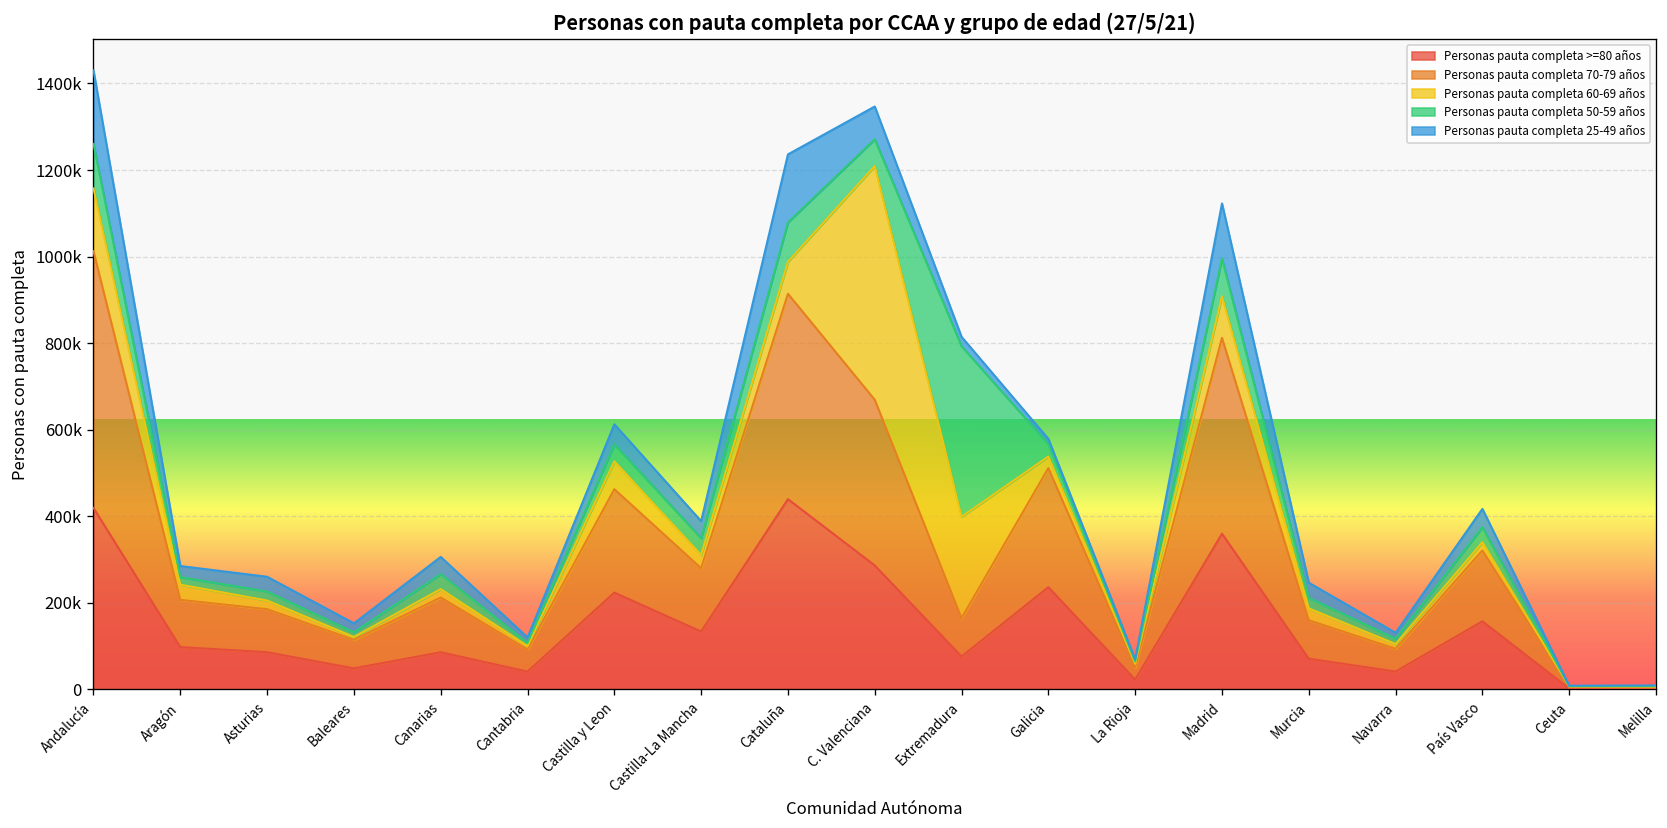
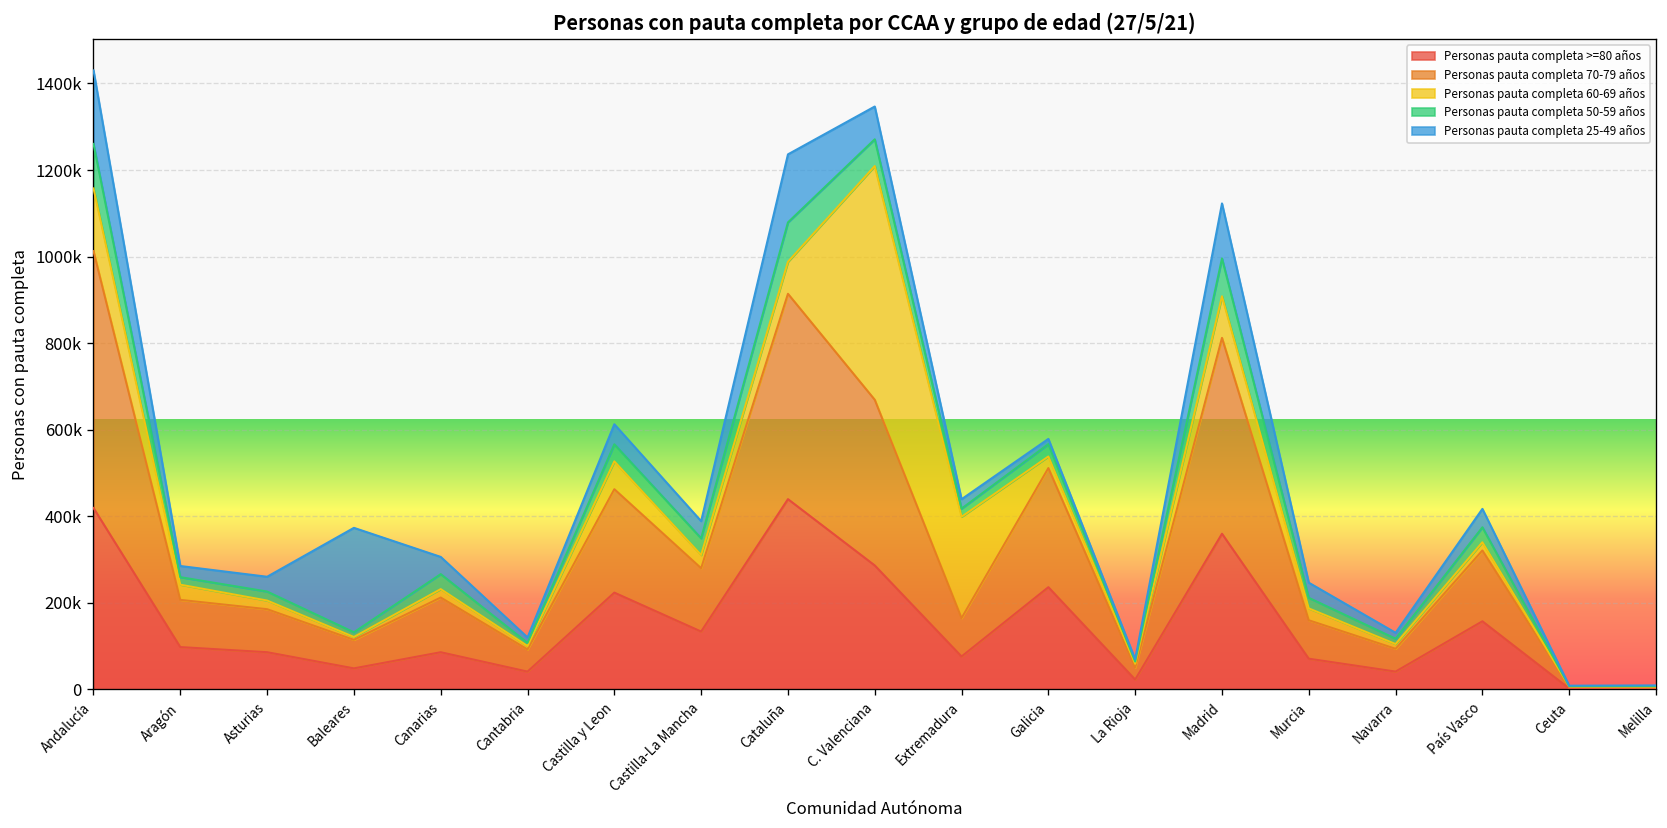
  {
    "Personas pauta completa 60-69 años": {
      "Andalucía": 140000,
      "Aragón": 40000,
      "Asturias": 20000,
      "Canarias": 20000,
      "Cantabria": 10000,
      "Castilla y Leon": 60000,
      "Castilla-La Mancha": 30000,
      "Cataluña": 70000,
      "C. Valenciana": 540000,
      "Extremadura": 230000,
      "Galicia": 30000,
      "Madrid": 100000,
      "Murcia": 30000,
      "Navarra": 10000,
      "País Vasco": 20000
    },
    "Personas pauta completa 50-59 años": {
      "Andalucía": 100000,
      "Aragón": 20000,
      "Asturias": 20000,
      "Baleares": 10000,
      "Canarias": 30000,
      "Cantabria": 10000,
      "Castilla y Leon": 40000,
      "Castilla-La Mancha": 40000,
      "Cataluña": 90000,
      "C. Valenciana": 60000,
-     "Extremadura": 390000,
+     "Extremadura": 20000,
      "Galicia": 30000,
      "Madrid": 90000,
      "Murcia": 20000,
      "Navarra": 10000,
      "País Vasco": 30000
    },
    "Personas pauta completa 25-49 años": {
      "Andalucía": 170000,
      "Aragón": 30000,
      "Asturias": 30000,
-     "Baleares": 20000,
+     "Baleares": 240000,
      "Canarias": 40000,
      "Cantabria": 10000,
      "Castilla y Leon": 50000,
      "Castilla-La Mancha": 40000,
      "Cataluña": 160000,
      "C. Valenciana": 80000,
      "Extremadura": 20000,
      "Galicia": 10000,
      "Madrid": 130000,
      "Murcia": 30000,
      "Navarra": 10000,
      "País Vasco": 40000
    }
  }
